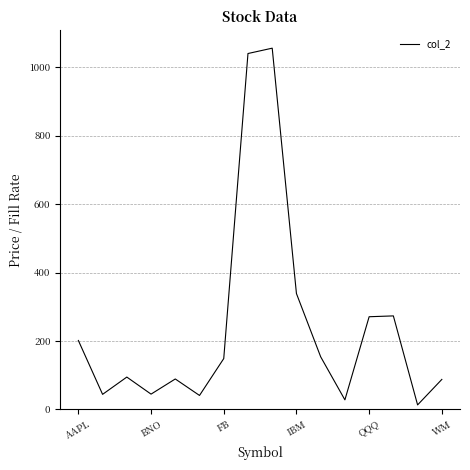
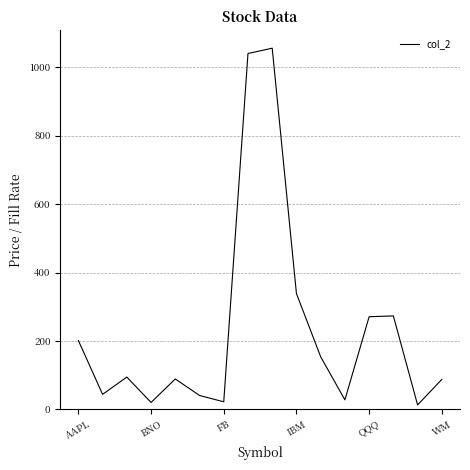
  {
    "AAPL": 200,
-   "BNO": 40,
-   "FB": 150,
+   "BNO": 20,
+   "FB": 20,
    "IBM": 340,
    "QQQ": 270,
    "WM": 90
  }
